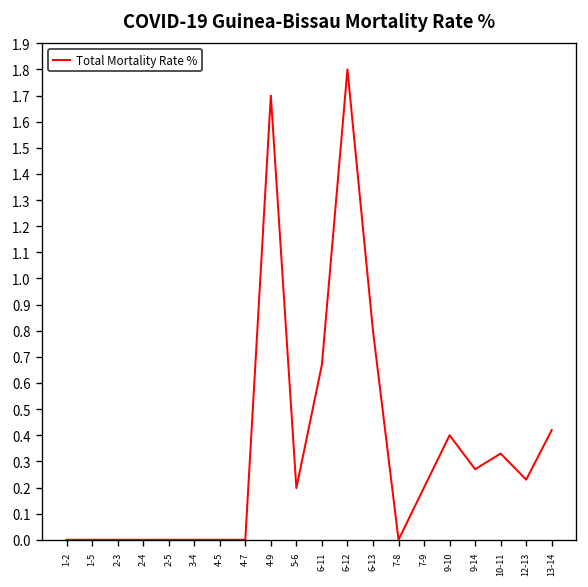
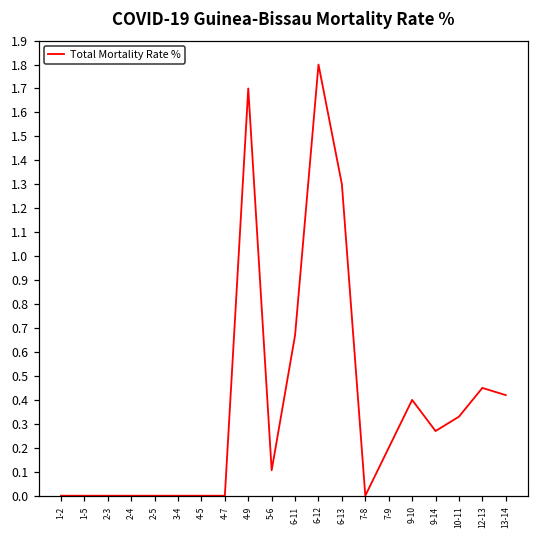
  {
    "1-2": 0.00,
    "1-5": 0.00,
    "2-3": 0.00,
    "2-4": 0.00,
    "2-5": 0.00,
    "3-4": 0.00,
    "4-5": 0.00,
    "4-7": 0.00,
    "4-9": 1.70,
-   "5-6": 0.20,
+   "5-6": 0.11,
    "6-11": 0.67,
    "6-12": 1.80,
-   "6-13": 0.8,
+   "6-13": 1.3,
    "7-8": 0.00,
    "7-9": 0.20,
    "9-10": 0.40,
    "9-14": 0.27,
    "10-11": 0.33,
-   "12-13": 0.23,
+   "12-13": 0.45,
    "13-14": 0.42
  }
